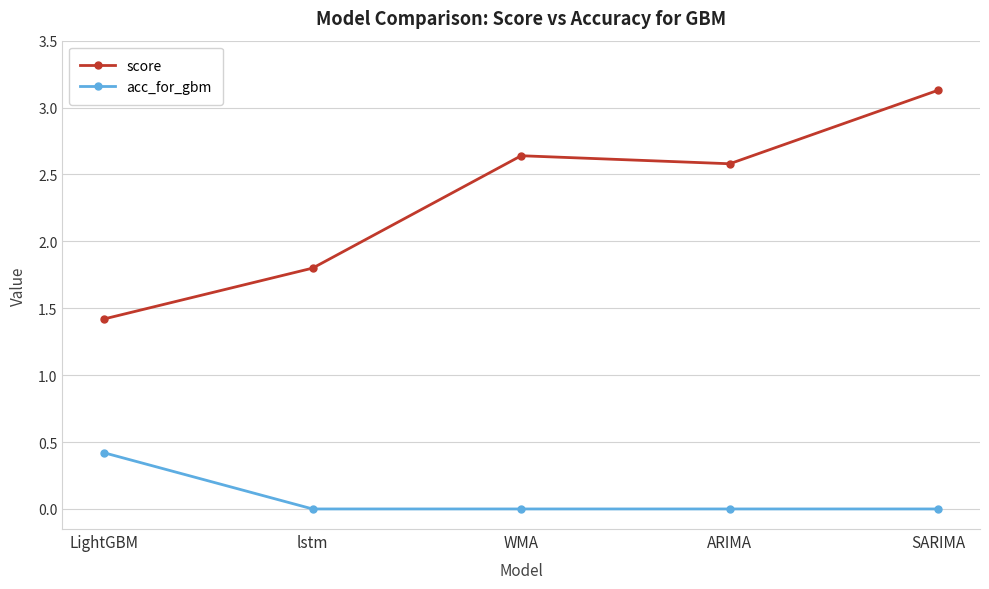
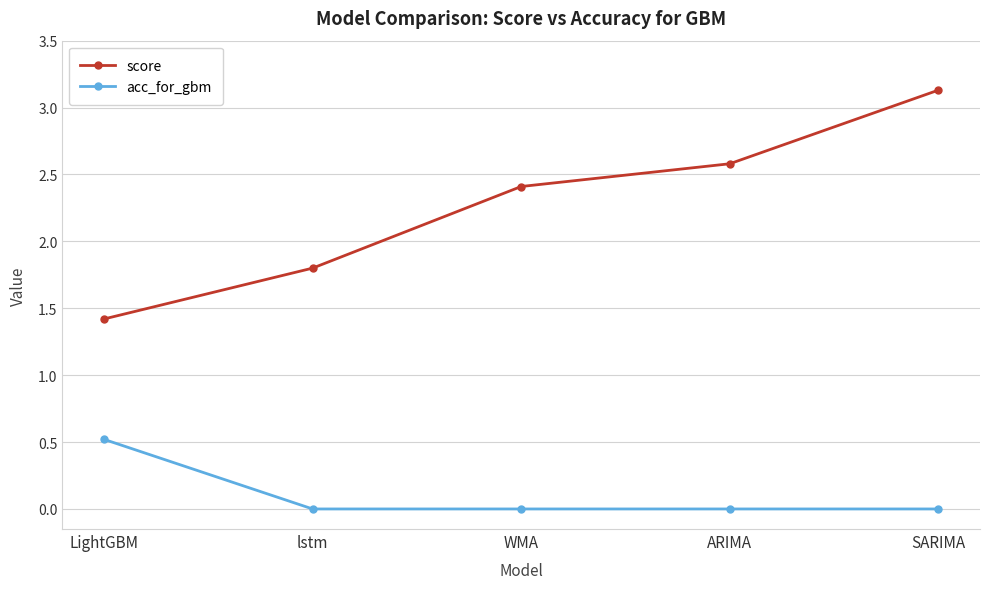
  {
    "score": {
      "LightGBM": 1.42,
      "lstm": 1.80,
-     "WMA": 2.64,
+     "WMA": 2.41,
      "ARIMA": 2.58,
      "SARIMA": 3.13
    },
    "acc_for_gbm": {
-     "LightGBM": 0.42,
+     "LightGBM": 0.52,
      "lstm": 0.00,
      "WMA": 0.00,
      "ARIMA": 0.00,
      "SARIMA": 0.00
    }
  }
